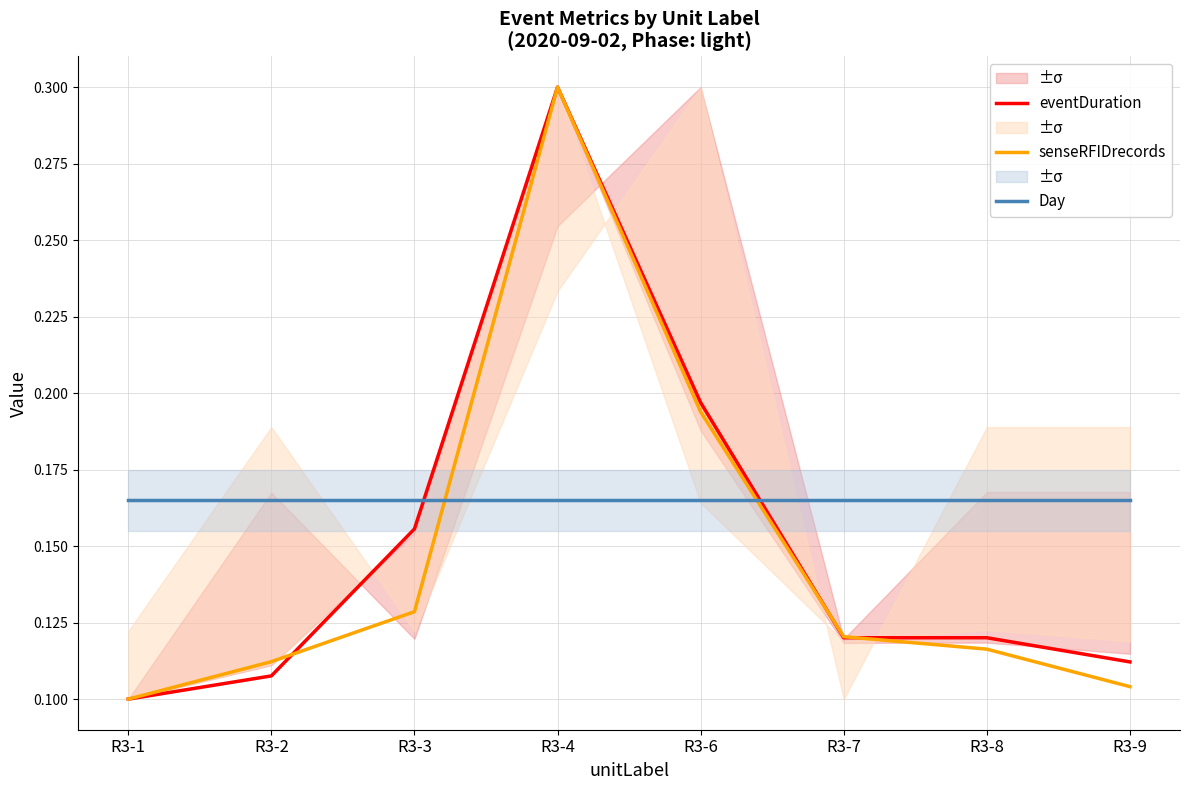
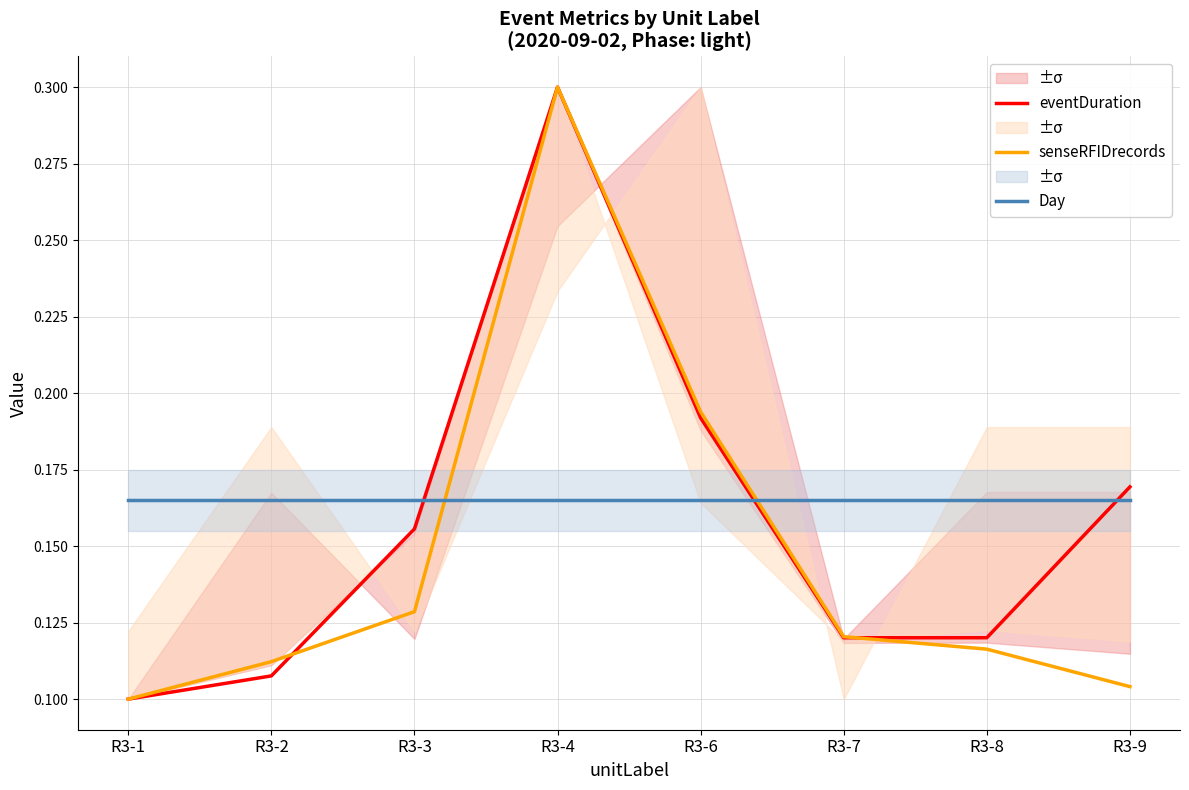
  {
    "eventDuration": {
      "R3-2": 0.108,
      "R3-3": 0.156,
-     "R3-6": 0.197,
+     "R3-6": 0.192,
      "R3-8": 0.120,
-     "R3-9": 0.112
+     "R3-9": 0.169
    },
    "senseRFIDrecords": {
      "R3-2": 0.112,
      "R3-3": 0.129,
      "R3-6": 0.194,
      "R3-8": 0.116,
      "R3-9": 0.104
    },
    "Day": {
      "R3-1": 0.165,
      "R3-2": 0.165,
      "R3-3": 0.165,
      "R3-4": 0.165,
      "R3-6": 0.165,
      "R3-7": 0.165,
      "R3-8": 0.165,
      "R3-9": 0.165
    }
  }
